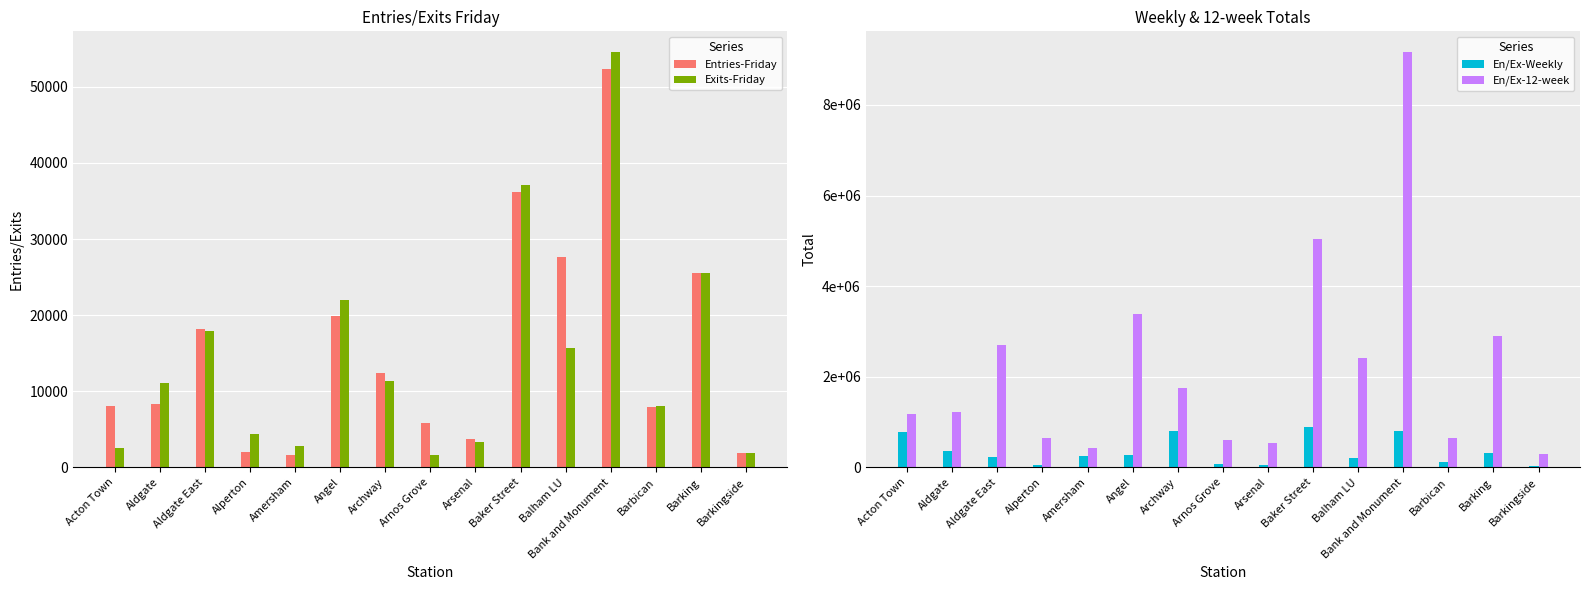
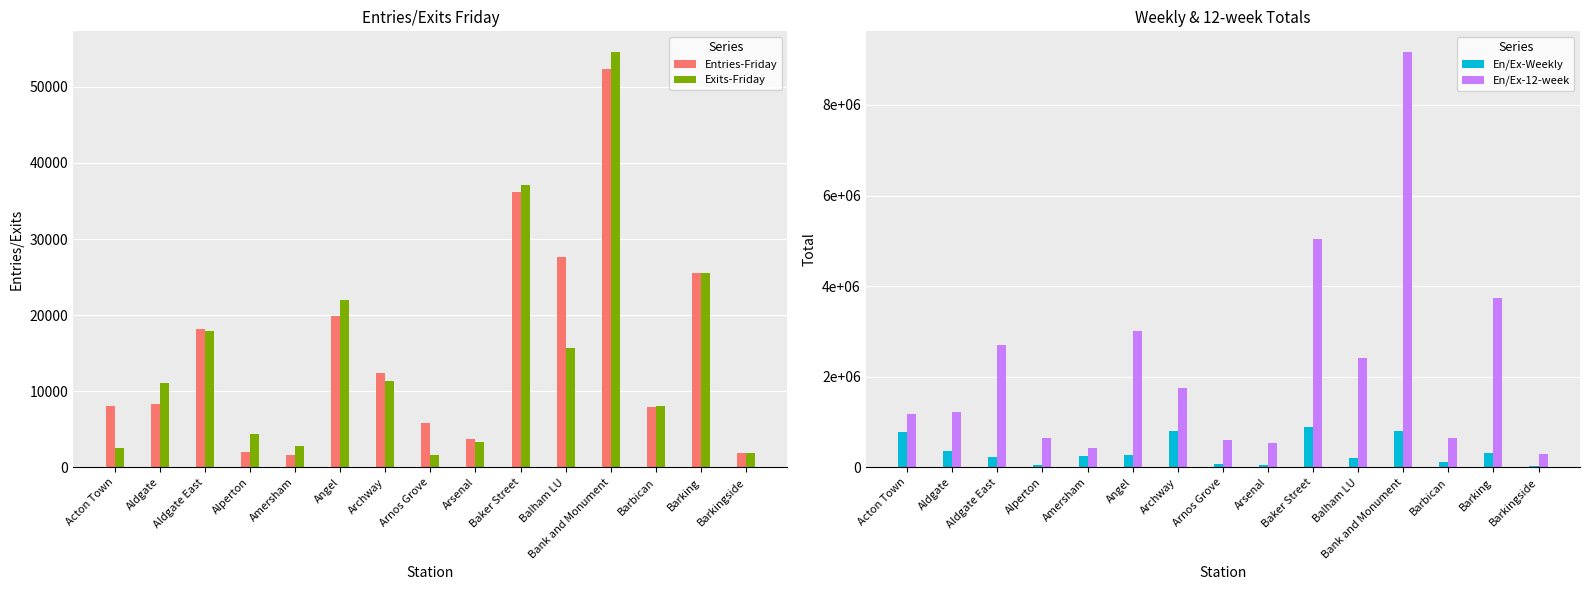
  {
    "Entries/Exits Friday": {
      "Entries-Friday": {
        "Acton Town": 8000,
        "Aldgate": 8000,
        "Aldgate East": 18000,
        "Alperton": 2000,
        "Amersham": 2000,
        "Angel": 20000,
        "Archway": 12000,
        "Arnos Grove": 6000,
        "Arsenal": 4000,
        "Baker Street": 36000,
        "Balham LU": 28000,
        "Bank and Monument": 52000,
        "Barbican": 8000,
        "Barking": 26000,
        "Barkingside": 2000
      },
      "Exits-Friday": {
        "Acton Town": 3000,
        "Aldgate": 11000,
        "Aldgate East": 18000,
        "Alperton": 4000,
        "Amersham": 3000,
        "Angel": 22000,
        "Archway": 11000,
        "Arnos Grove": 2000,
        "Arsenal": 3000,
        "Baker Street": 37000,
        "Balham LU": 16000,
        "Bank and Monument": 55000,
        "Barbican": 8000,
        "Barking": 25000,
        "Barkingside": 2000
      }
    },
    "Weekly & 12-week Totals": {
      "En/Ex-Weekly": {
        "Acton Town": 800000,
        "Aldgate": 400000,
        "Aldgate East": 200000,
        "Alperton": 100000,
        "Amersham": 300000,
        "Angel": 300000,
        "Archway": 800000,
        "Arnos Grove": 100000,
        "Baker Street": 900000,
        "Balham LU": 200000,
        "Bank and Monument": 800000,
        "Barbican": 100000,
        "Barking": 300000
      },
      "En/Ex-12-week": {
        "Acton Town": 1200000,
        "Aldgate": 1200000,
        "Aldgate East": 2700000,
        "Alperton": 600000,
        "Amersham": 400000,
-       "Angel": 3400000,
+       "Angel": 3000000,
        "Archway": 1800000,
        "Arnos Grove": 600000,
        "Arsenal": 500000,
        "Baker Street": 5000000,
        "Balham LU": 2400000,
        "Bank and Monument": 9200000,
        "Barbican": 600000,
-       "Barking": 2900000,
+       "Barking": 3700000,
        "Barkingside": 300000
      }
    }
  }
